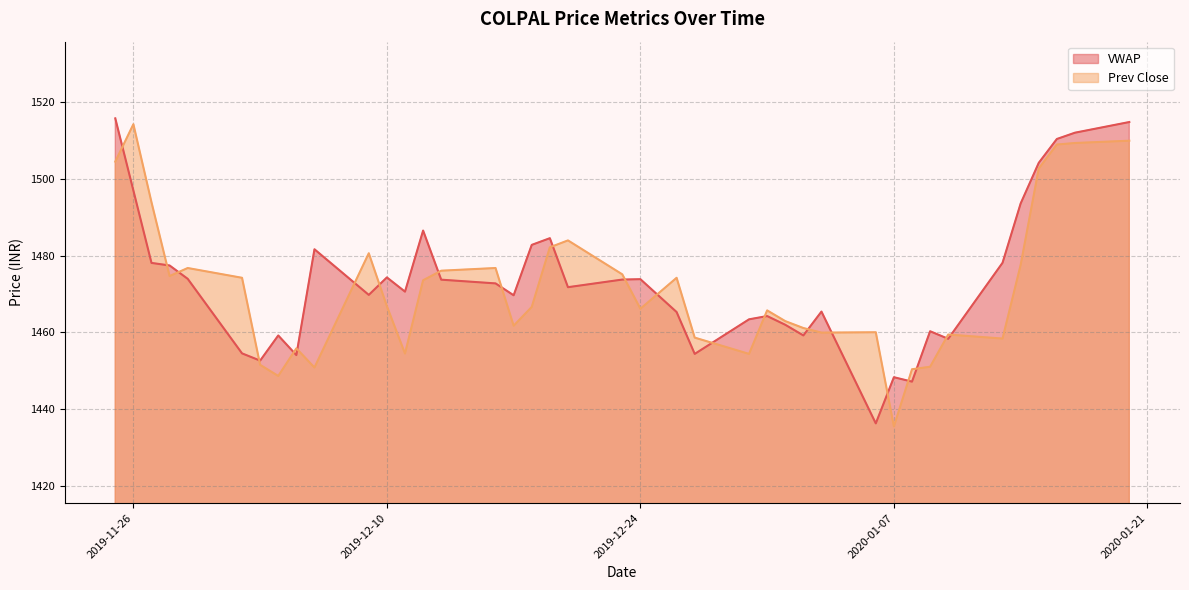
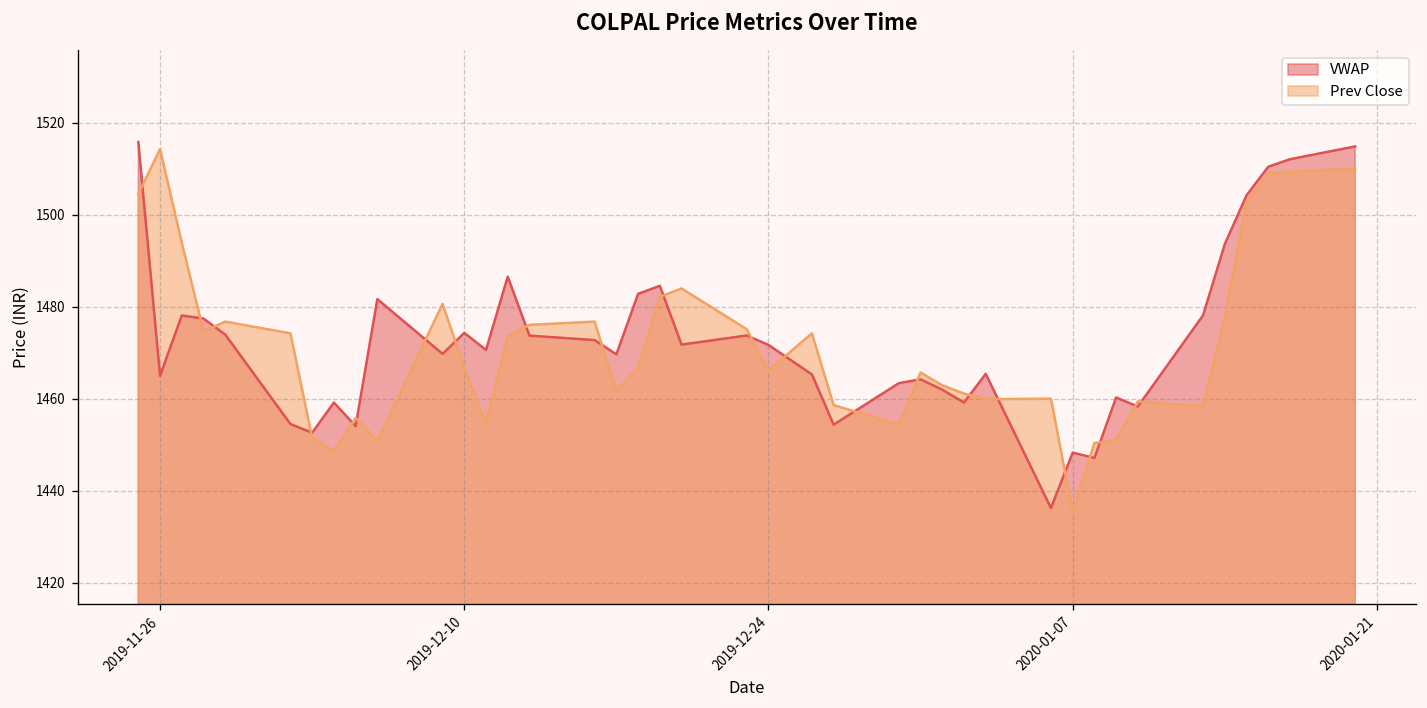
  {
    "VWAP": {
-     "2019-11-26": 1497,
+     "2019-11-26": 1465,
      "2019-12-10": 1474,
-     "2019-12-24": 1474,
+     "2019-12-24": 1472,
      "2020-01-07": 1448
    },
    "Prev Close": {
      "2019-11-26": 1514,
      "2019-12-10": 1467,
      "2019-12-24": 1466,
      "2020-01-07": 1435
    }
  }
